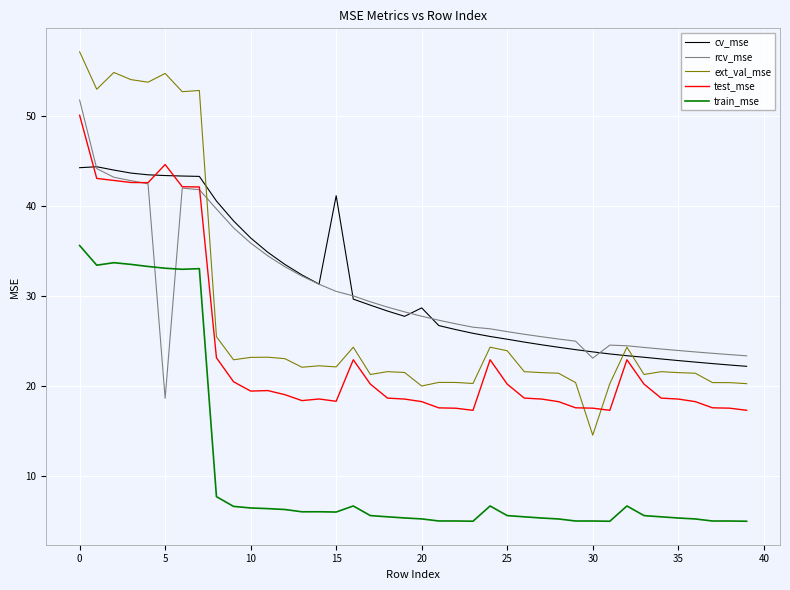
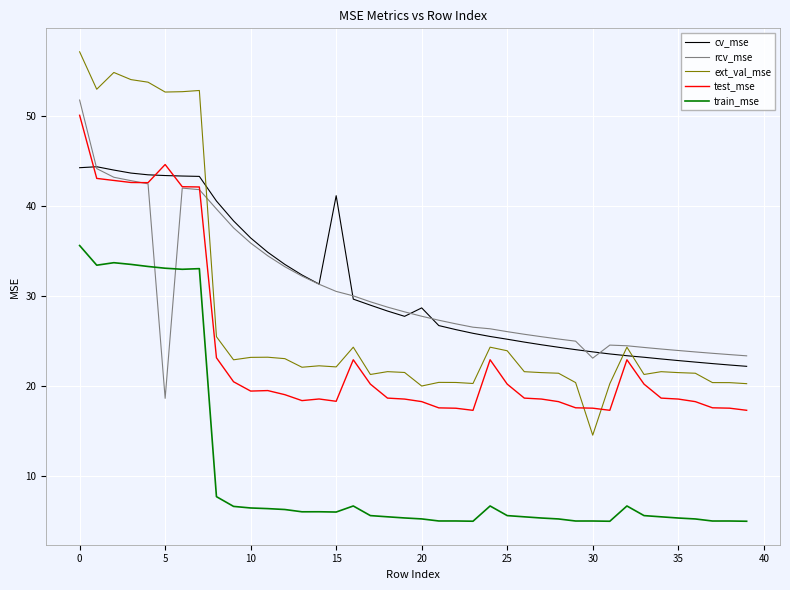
  {
    "cv_mse": {
      "0": 44,
      "5": 43,
      "10": 36,
      "15": 41,
      "20": 29,
      "25": 25,
      "30": 24,
      "35": 23
    },
    "rcv_mse": {
      "0": 52,
      "5": 19,
      "10": 36,
      "15": 31,
      "20": 28,
      "25": 26,
      "30": 23,
      "35": 24
    },
    "ext_val_mse": {
      "0": 57,
-     "5": 55,
+     "5": 53,
      "10": 23,
      "15": 22,
      "20": 20,
      "25": 24,
      "30": 15,
      "35": 21
    },
    "test_mse": {
      "0": 50,
      "5": 45,
      "10": 19,
      "15": 18,
      "20": 18,
      "25": 20,
      "30": 18,
      "35": 19
    },
    "train_mse": {
      "0": 36,
      "5": 33,
      "10": 6,
      "15": 6,
      "20": 5,
      "25": 6,
      "30": 5,
      "35": 5
    }
  }
